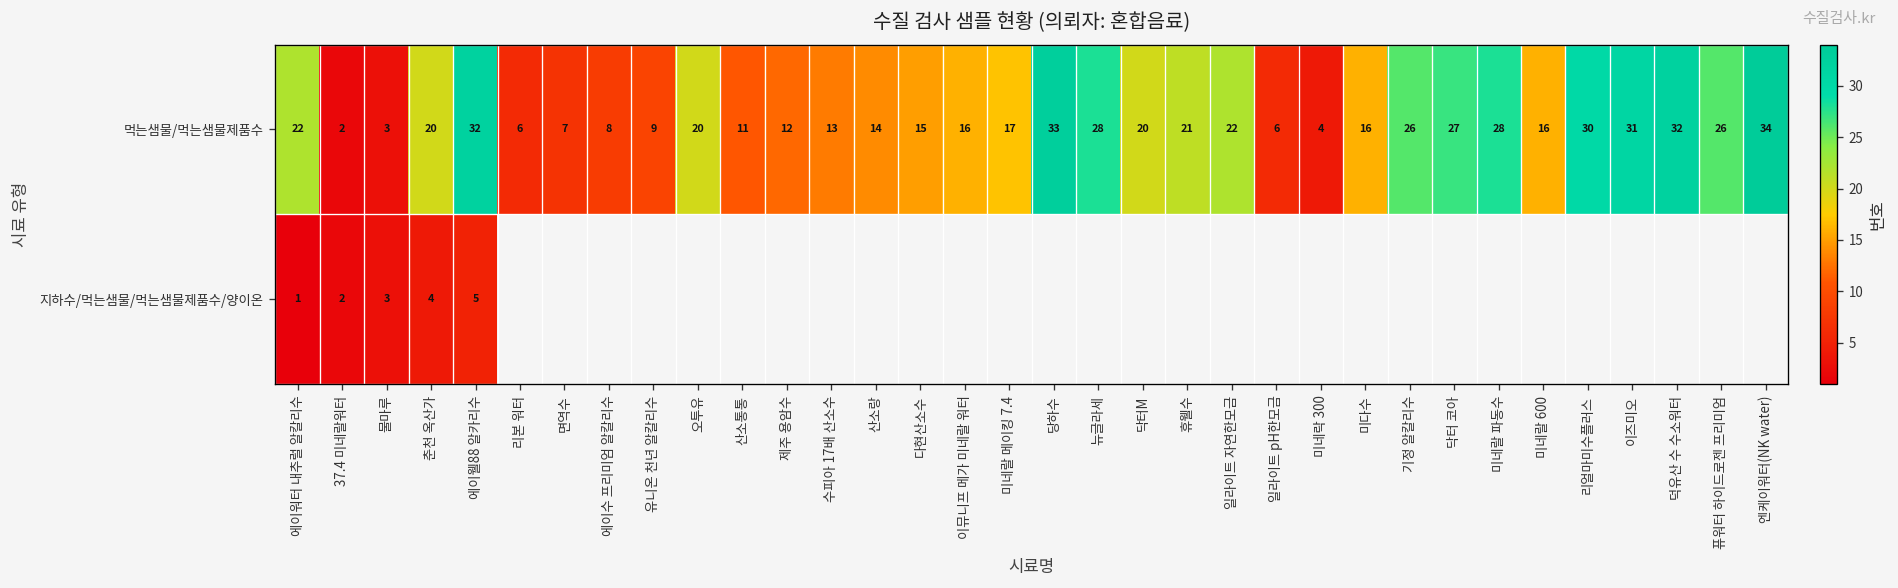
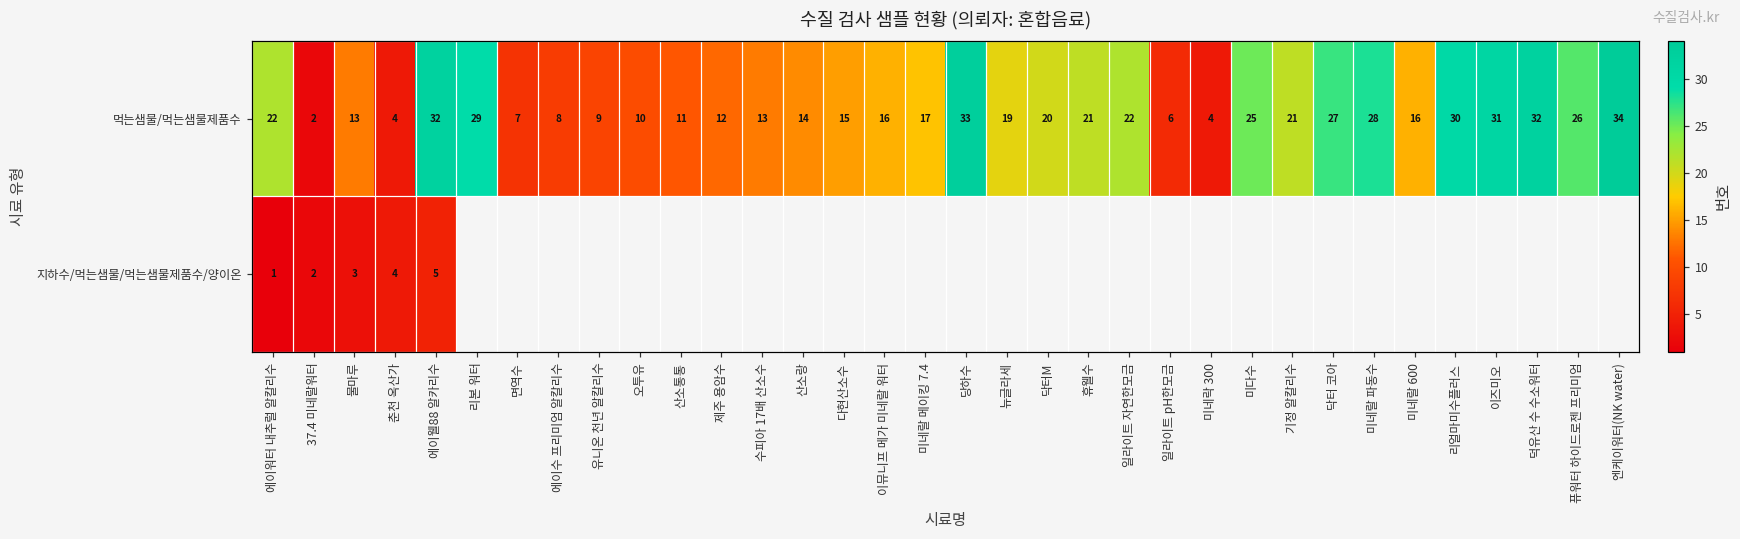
  {
    "먹는샘물/먹는샘물제품수": {
      "에이워터 내추럴 알칼리수": 22,
      "37.4 미네랄워터": 2,
-     "물마루": 3,
-     "춘천 옥산가": 20,
+     "물마루": 13,
+     "춘천 옥산가": 4,
      "에이웰88 알카리수": 32,
-     "리본 워터": 6,
+     "리본 워터": 29,
      "면역수": 7,
      "에이수 프리미엄 알칼리수": 8,
      "유니온 천년 알칼리수": 9,
-     "오투유": 20,
+     "오투유": 10,
      "산소통통": 11,
      "제주 용암수": 12,
      "수피아 17배 산소수": 13,
      "산소랑": 14,
      "다현산소수": 15,
      "이뮤니프 메가 미네랄 워터": 16,
      "미네랄 메이킹 7.4": 17,
      "당하수": 33,
-     "뉴글라세": 28,
+     "뉴글라세": 19,
      "닥터M": 20,
      "휴웰수": 21,
      "일라이트 자연한모금": 22,
      "일라이트 pH한모금": 6,
      "미네락 300": 4,
-     "미다수": 16,
-     "기정 알칼리수": 26,
+     "미다수": 25,
+     "기정 알칼리수": 21,
      "닥터 코아": 27,
      "미네랄 파동수": 28,
      "미네랄 600": 16,
      "리얼마미수플러스": 30,
      "이즈미오": 31,
      "덕유산 수 수소워터": 32,
      "퓨워터 하이드로젠 프리미엄": 26,
      "엔케이워터(NK water)": 34
    },
    "지하수/먹는샘물/먹는샘물제품수/양이온": {
      "에이워터 내추럴 알칼리수": 1,
      "37.4 미네랄워터": 2,
      "물마루": 3,
      "춘천 옥산가": 4,
      "에이웰88 알카리수": 5
    }
  }
